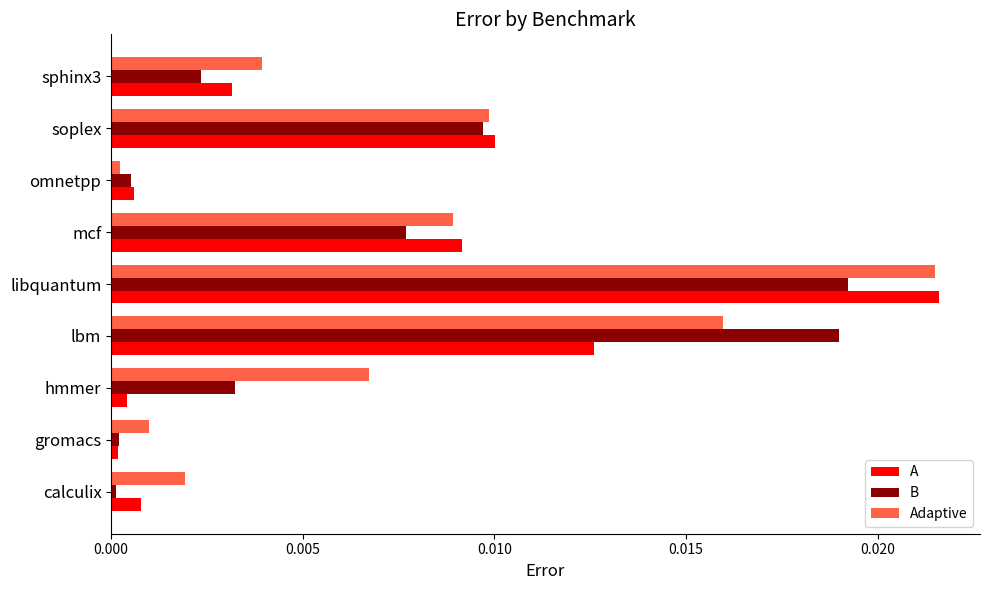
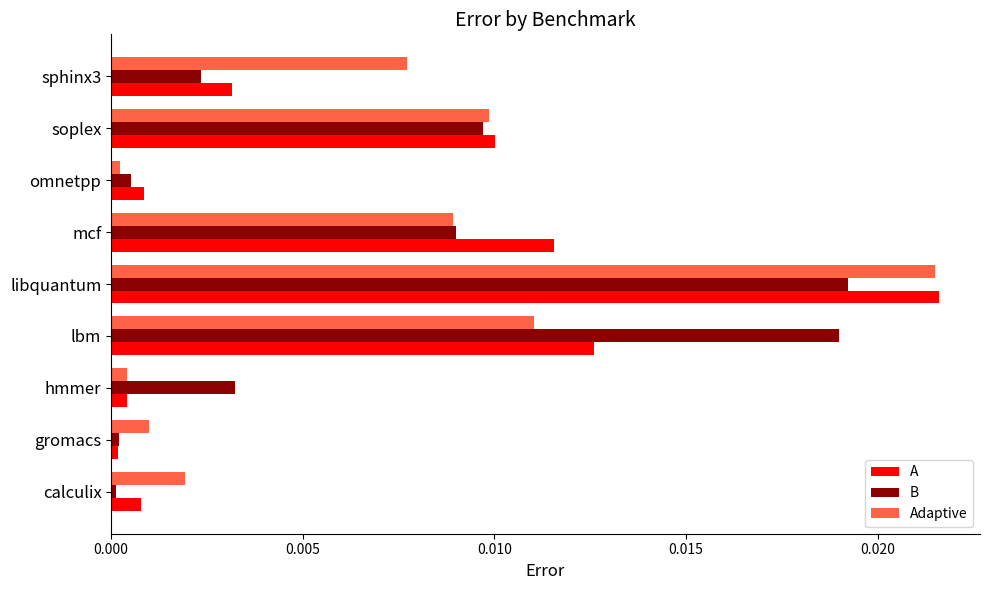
  {
    "A": {
      "sphinx3": 0.0032,
      "soplex": 0.0100,
-     "omnetpp": 0.0006,
-     "mcf": 0.0092,
+     "omnetpp": 0.0009,
+     "mcf": 0.0115,
      "libquantum": 0.0216,
      "lbm": 0.0126,
      "hmmer": 0.0004,
      "gromacs": 0.0002,
      "calculix": 0.0008
    },
    "B": {
      "sphinx3": 0.0023,
      "soplex": 0.0097,
      "omnetpp": 0.0005,
-     "mcf": 0.0077,
+     "mcf": 0.0090,
      "libquantum": 0.0192,
      "lbm": 0.0190,
      "hmmer": 0.0032,
      "gromacs": 0.0002,
      "calculix": 0.0001
    },
    "Adaptive": {
-     "sphinx3": 0.0039,
+     "sphinx3": 0.0077,
      "soplex": 0.0099,
      "omnetpp": 0.0002,
      "mcf": 0.0089,
      "libquantum": 0.0215,
-     "lbm": 0.0160,
-     "hmmer": 0.0067,
+     "lbm": 0.0110,
+     "hmmer": 0.0004,
      "gromacs": 0.0010,
      "calculix": 0.0019
    }
  }
